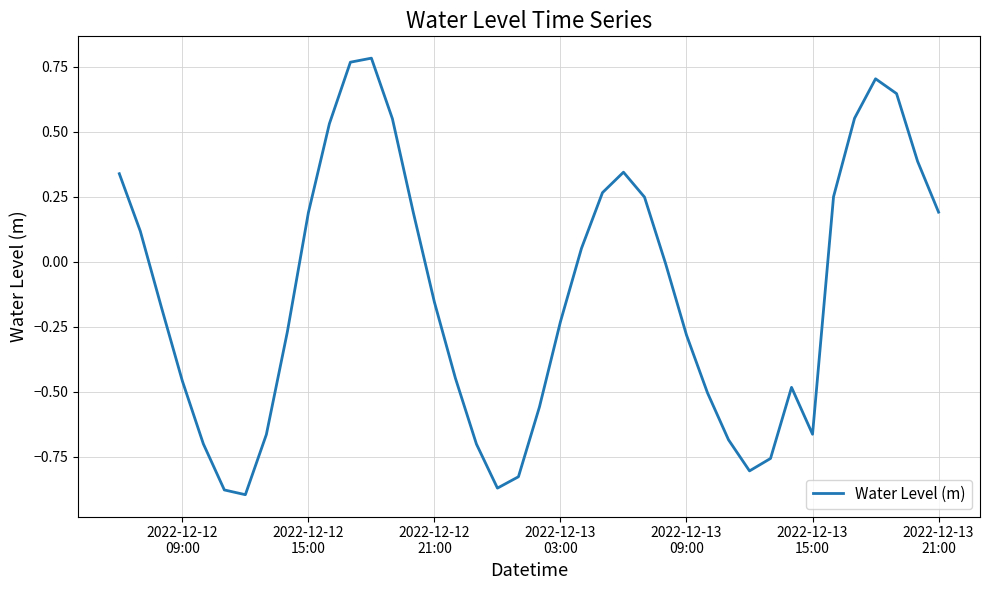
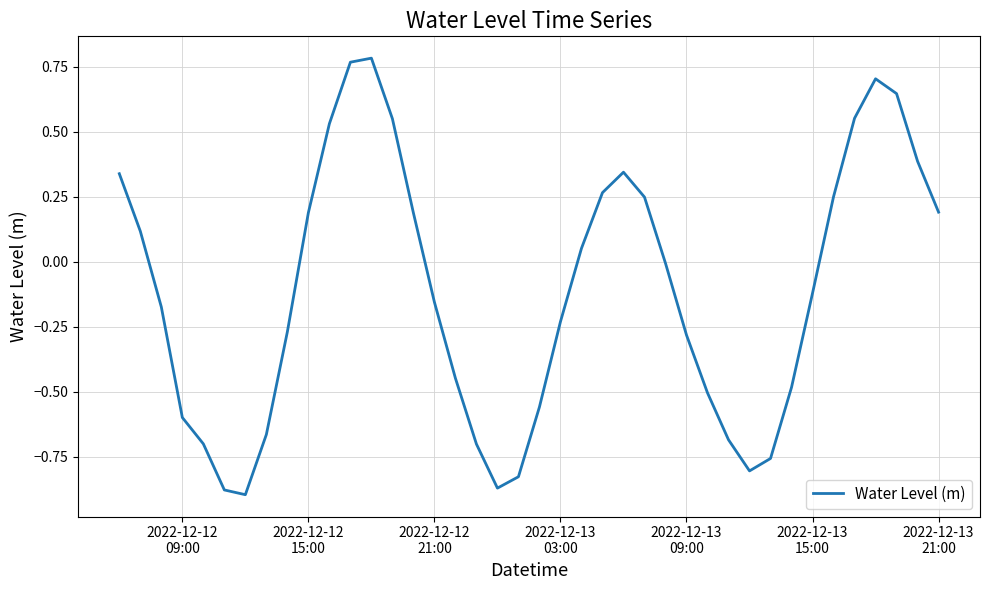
  {
-   "2022-12-12 09:00": -0.46,
+   "2022-12-12 09:00": -0.60,
    "2022-12-12 15:00": 0.19,
    "2022-12-12 21:00": -0.16,
    "2022-12-13 03:00": -0.23,
    "2022-12-13 09:00": -0.28,
-   "2022-12-13 15:00": -0.66,
+   "2022-12-13 15:00": -0.12,
    "2022-12-13 21:00": 0.19
  }
